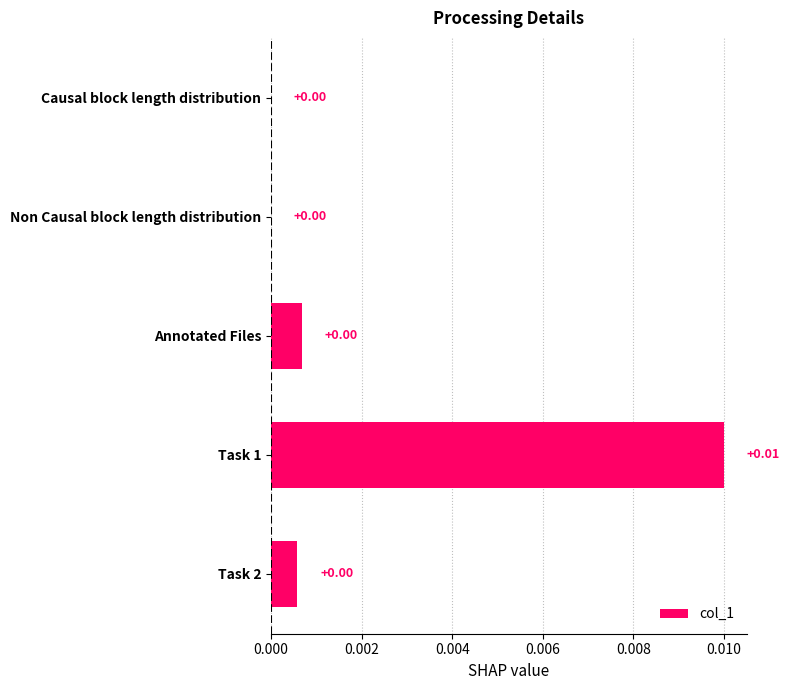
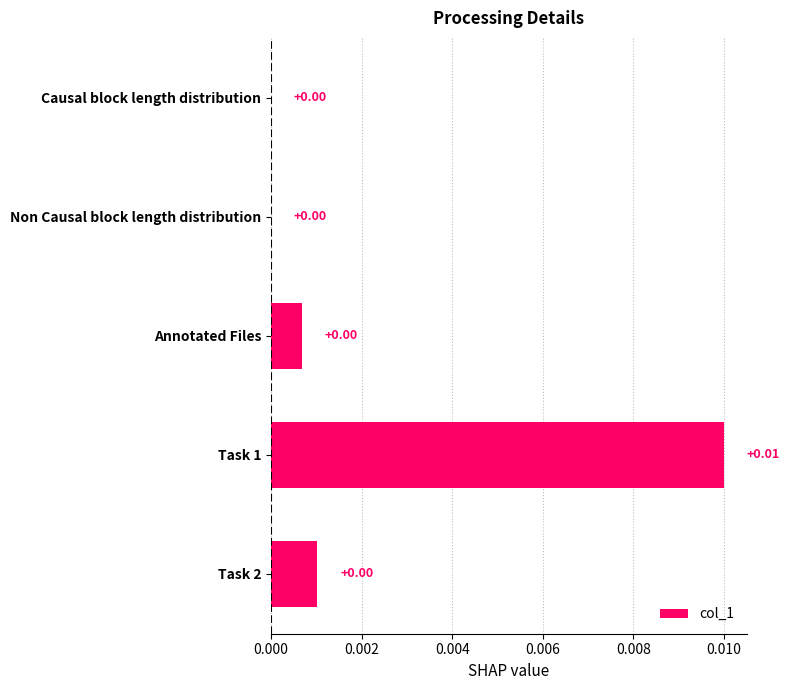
  {
-   "Task 2": 0.0006
+   "Task 2": 0.0010
  }
